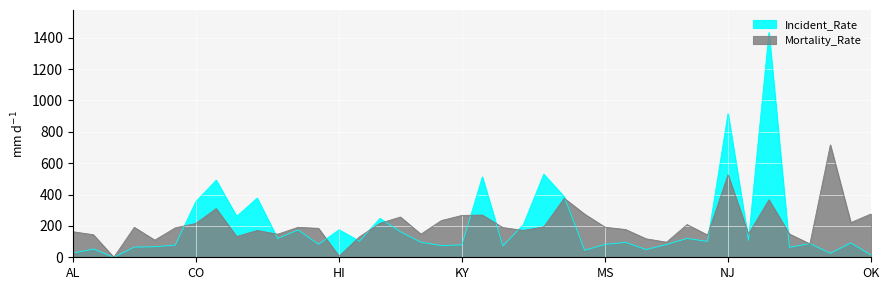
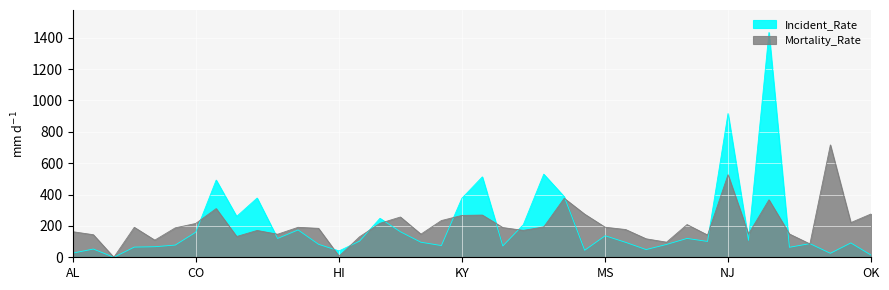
  {
    "Incident_Rate": {
      "AL": 30,
-     "CO": 350,
-     "HI": 180,
-     "KY": 80,
-     "MS": 80,
+     "CO": 160,
+     "HI": 40,
+     "KY": 380,
+     "MS": 140,
      "NJ": 920,
      "OK": 10
    },
    "Mortality_Rate": {
      "AL": 160,
      "CO": 220,
      "HI": 10,
      "KY": 270,
      "MS": 190,
      "NJ": 530,
      "OK": 280
    }
  }
